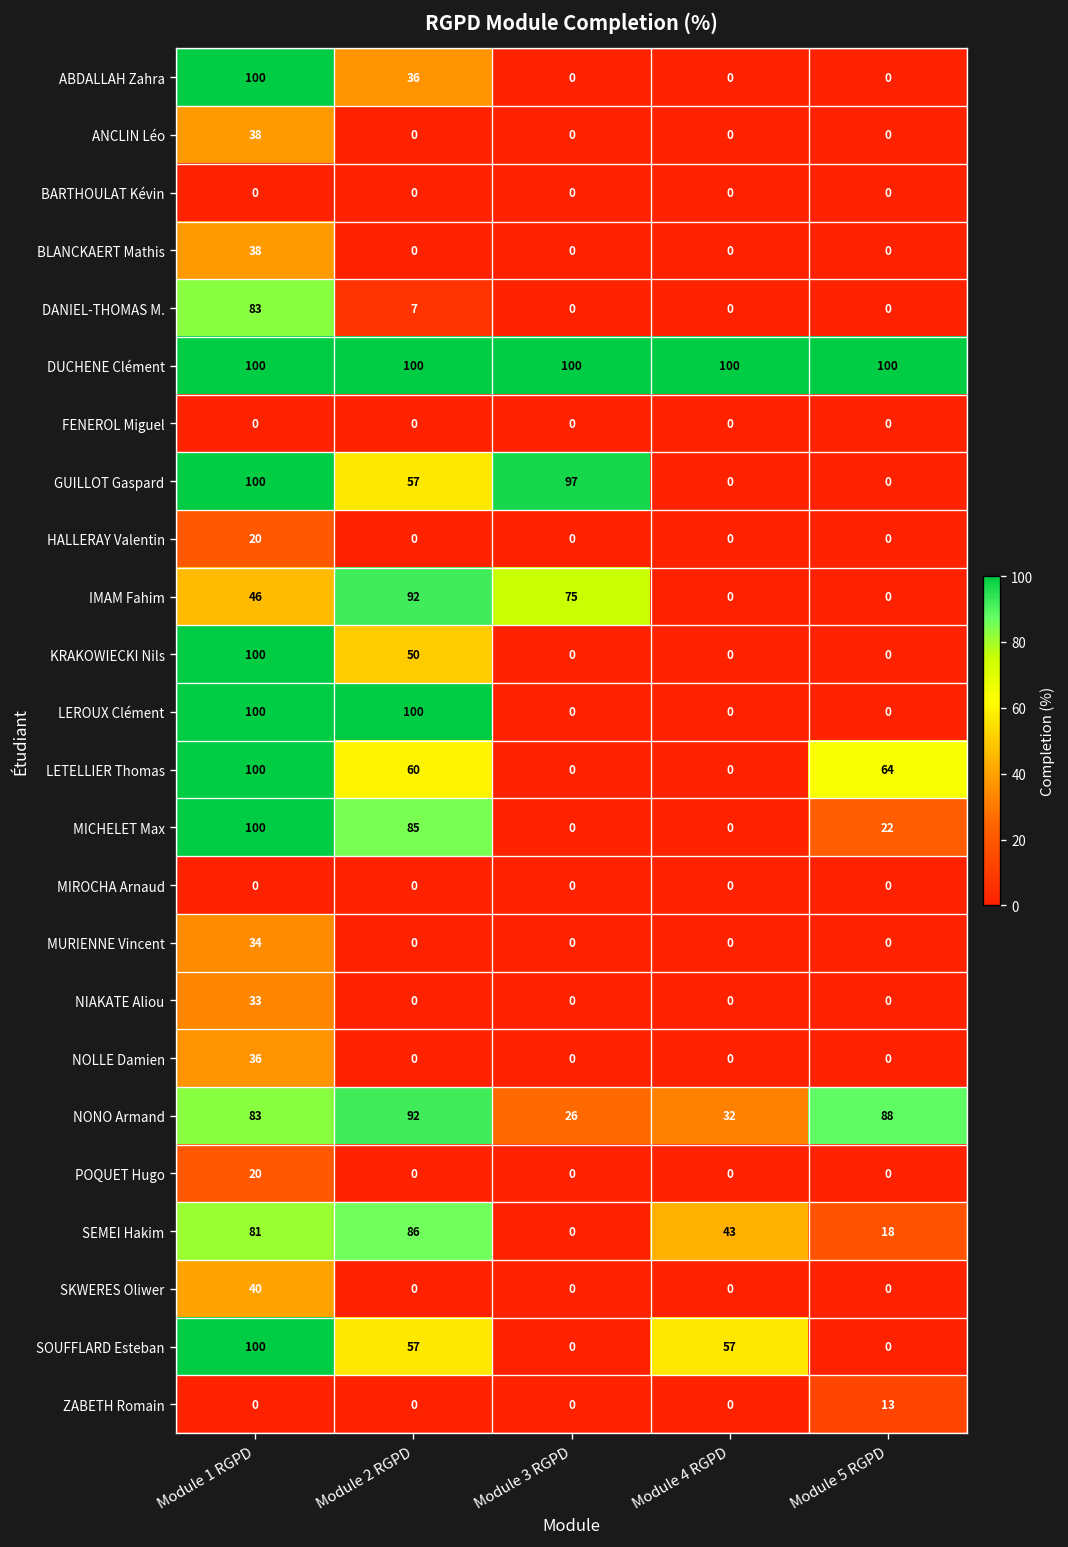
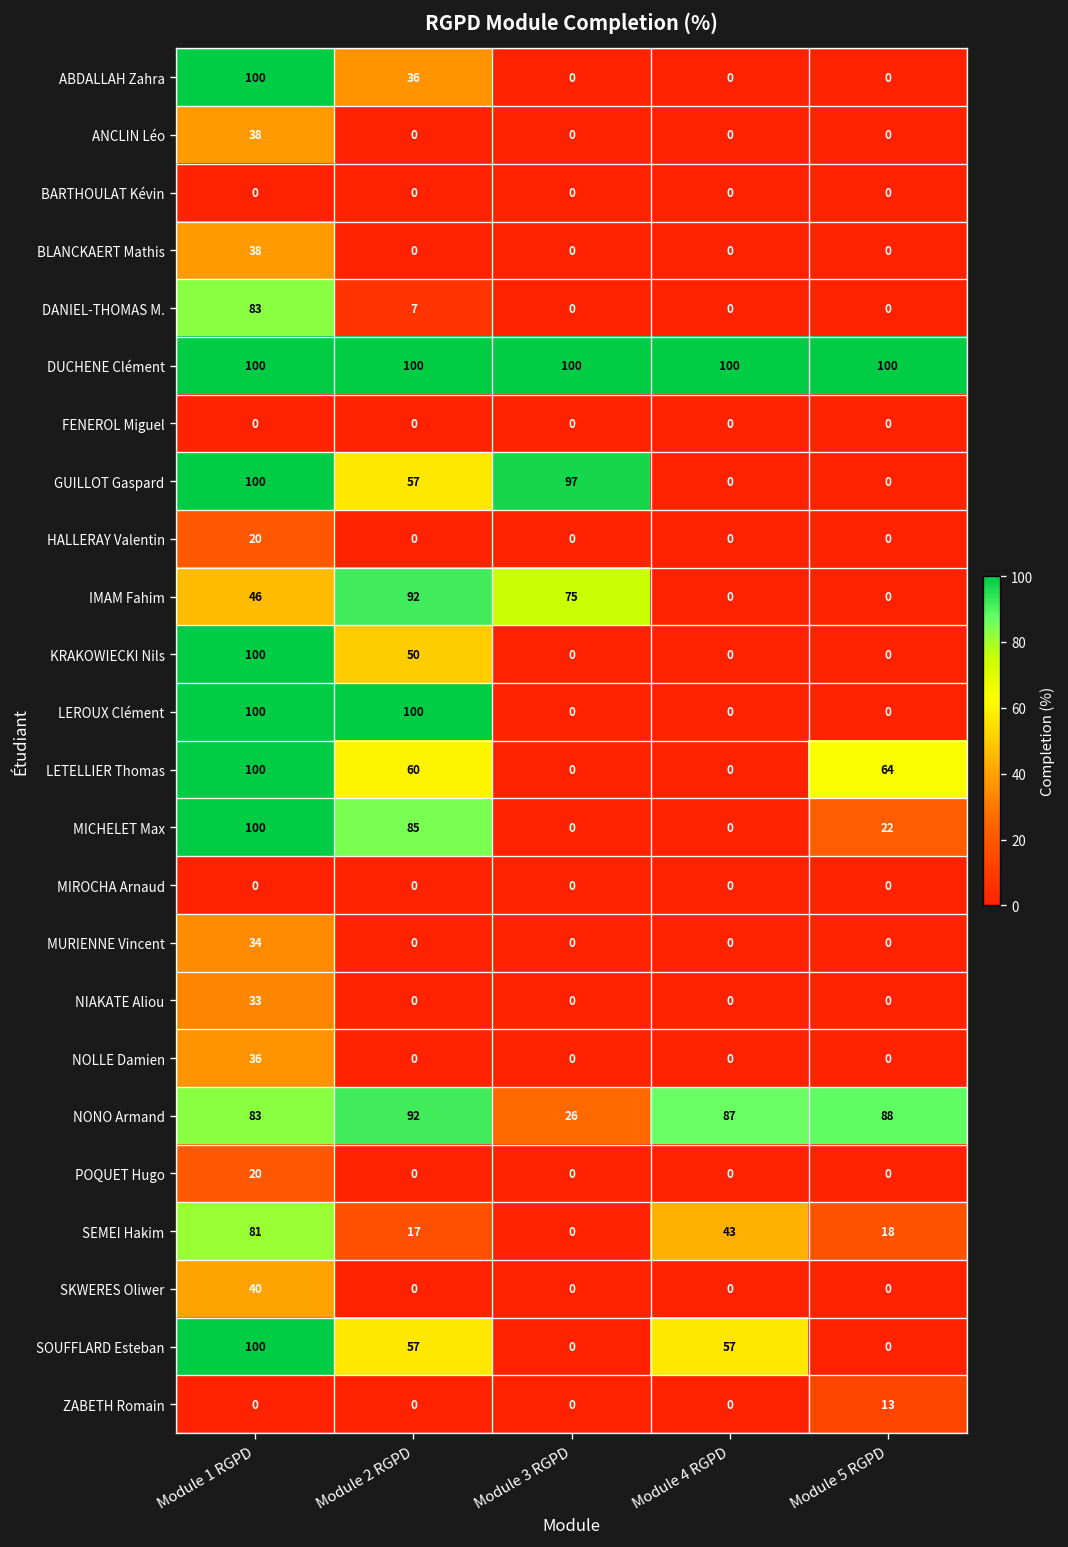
  {
    "ABDALLAH Zahra": {
      "Module 1 RGPD": 100,
      "Module 2 RGPD": 36,
      "Module 3 RGPD": 0,
      "Module 4 RGPD": 0,
      "Module 5 RGPD": 0
    },
    "ANCLIN Léo": {
      "Module 1 RGPD": 38,
      "Module 2 RGPD": 0,
      "Module 3 RGPD": 0,
      "Module 4 RGPD": 0,
      "Module 5 RGPD": 0
    },
    "BARTHOULAT Kévin": {
      "Module 1 RGPD": 0,
      "Module 2 RGPD": 0,
      "Module 3 RGPD": 0,
      "Module 4 RGPD": 0,
      "Module 5 RGPD": 0
    },
    "BLANCKAERT Mathis": {
      "Module 1 RGPD": 38,
      "Module 2 RGPD": 0,
      "Module 3 RGPD": 0,
      "Module 4 RGPD": 0,
      "Module 5 RGPD": 0
    },
    "DANIEL-THOMAS M.": {
      "Module 1 RGPD": 83,
      "Module 2 RGPD": 7,
      "Module 3 RGPD": 0,
      "Module 4 RGPD": 0,
      "Module 5 RGPD": 0
    },
    "DUCHENE Clément": {
      "Module 1 RGPD": 100,
      "Module 2 RGPD": 100,
      "Module 3 RGPD": 100,
      "Module 4 RGPD": 100,
      "Module 5 RGPD": 100
    },
    "FENEROL Miguel": {
      "Module 1 RGPD": 0,
      "Module 2 RGPD": 0,
      "Module 3 RGPD": 0,
      "Module 4 RGPD": 0,
      "Module 5 RGPD": 0
    },
    "GUILLOT Gaspard": {
      "Module 1 RGPD": 100,
      "Module 2 RGPD": 57,
      "Module 3 RGPD": 97,
      "Module 4 RGPD": 0,
      "Module 5 RGPD": 0
    },
    "HALLERAY Valentin": {
      "Module 1 RGPD": 20,
      "Module 2 RGPD": 0,
      "Module 3 RGPD": 0,
      "Module 4 RGPD": 0,
      "Module 5 RGPD": 0
    },
    "IMAM Fahim": {
      "Module 1 RGPD": 46,
      "Module 2 RGPD": 92,
      "Module 3 RGPD": 75,
      "Module 4 RGPD": 0,
      "Module 5 RGPD": 0
    },
    "KRAKOWIECKI Nils": {
      "Module 1 RGPD": 100,
      "Module 2 RGPD": 50,
      "Module 3 RGPD": 0,
      "Module 4 RGPD": 0,
      "Module 5 RGPD": 0
    },
    "LEROUX Clément": {
      "Module 1 RGPD": 100,
      "Module 2 RGPD": 100,
      "Module 3 RGPD": 0,
      "Module 4 RGPD": 0,
      "Module 5 RGPD": 0
    },
    "LETELLIER Thomas": {
      "Module 1 RGPD": 100,
      "Module 2 RGPD": 60,
      "Module 3 RGPD": 0,
      "Module 4 RGPD": 0,
      "Module 5 RGPD": 64
    },
    "MICHELET Max": {
      "Module 1 RGPD": 100,
      "Module 2 RGPD": 85,
      "Module 3 RGPD": 0,
      "Module 4 RGPD": 0,
      "Module 5 RGPD": 22
    },
    "MIROCHA Arnaud": {
      "Module 1 RGPD": 0,
      "Module 2 RGPD": 0,
      "Module 3 RGPD": 0,
      "Module 4 RGPD": 0,
      "Module 5 RGPD": 0
    },
    "MURIENNE Vincent": {
      "Module 1 RGPD": 34,
      "Module 2 RGPD": 0,
      "Module 3 RGPD": 0,
      "Module 4 RGPD": 0,
      "Module 5 RGPD": 0
    },
    "NIAKATE Aliou": {
      "Module 1 RGPD": 33,
      "Module 2 RGPD": 0,
      "Module 3 RGPD": 0,
      "Module 4 RGPD": 0,
      "Module 5 RGPD": 0
    },
    "NOLLE Damien": {
      "Module 1 RGPD": 36,
      "Module 2 RGPD": 0,
      "Module 3 RGPD": 0,
      "Module 4 RGPD": 0,
      "Module 5 RGPD": 0
    },
    "NONO Armand": {
      "Module 1 RGPD": 83,
      "Module 2 RGPD": 92,
      "Module 3 RGPD": 26,
-     "Module 4 RGPD": 32,
+     "Module 4 RGPD": 87,
      "Module 5 RGPD": 88
    },
    "POQUET Hugo": {
      "Module 1 RGPD": 20,
      "Module 2 RGPD": 0,
      "Module 3 RGPD": 0,
      "Module 4 RGPD": 0,
      "Module 5 RGPD": 0
    },
    "SEMEI Hakim": {
      "Module 1 RGPD": 81,
-     "Module 2 RGPD": 86,
+     "Module 2 RGPD": 17,
      "Module 3 RGPD": 0,
      "Module 4 RGPD": 43,
      "Module 5 RGPD": 18
    },
    "SKWERES Oliwer": {
      "Module 1 RGPD": 40,
      "Module 2 RGPD": 0,
      "Module 3 RGPD": 0,
      "Module 4 RGPD": 0,
      "Module 5 RGPD": 0
    },
    "SOUFFLARD Esteban": {
      "Module 1 RGPD": 100,
      "Module 2 RGPD": 57,
      "Module 3 RGPD": 0,
      "Module 4 RGPD": 57,
      "Module 5 RGPD": 0
    },
    "ZABETH Romain": {
      "Module 1 RGPD": 0,
      "Module 2 RGPD": 0,
      "Module 3 RGPD": 0,
      "Module 4 RGPD": 0,
      "Module 5 RGPD": 13
    }
  }
